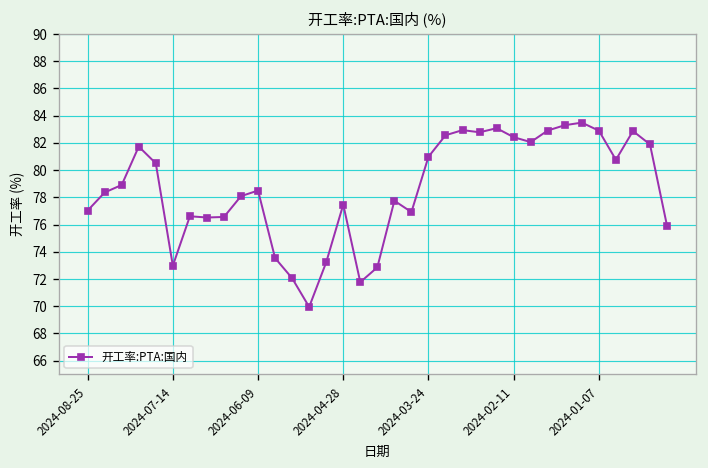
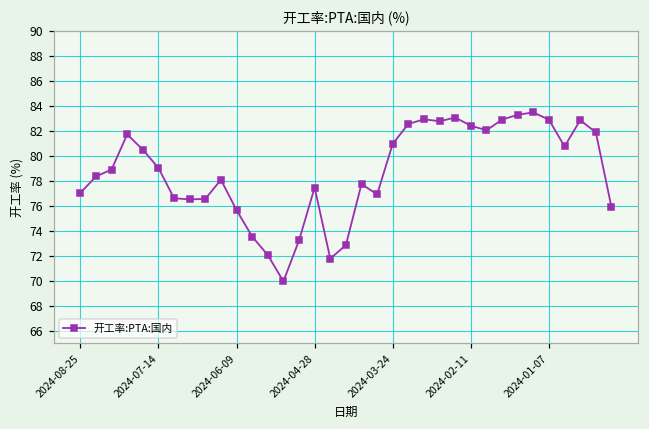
  {
    "2024-08-25": 77.0,
-   "2024-07-14": 73.0,
-   "2024-06-09": 78.5,
+   "2024-07-14": 79.0,
+   "2024-06-09": 75.7,
    "2024-04-28": 77.5,
    "2024-03-24": 81.0,
    "2024-02-11": 82.4,
    "2024-01-07": 82.9
  }
